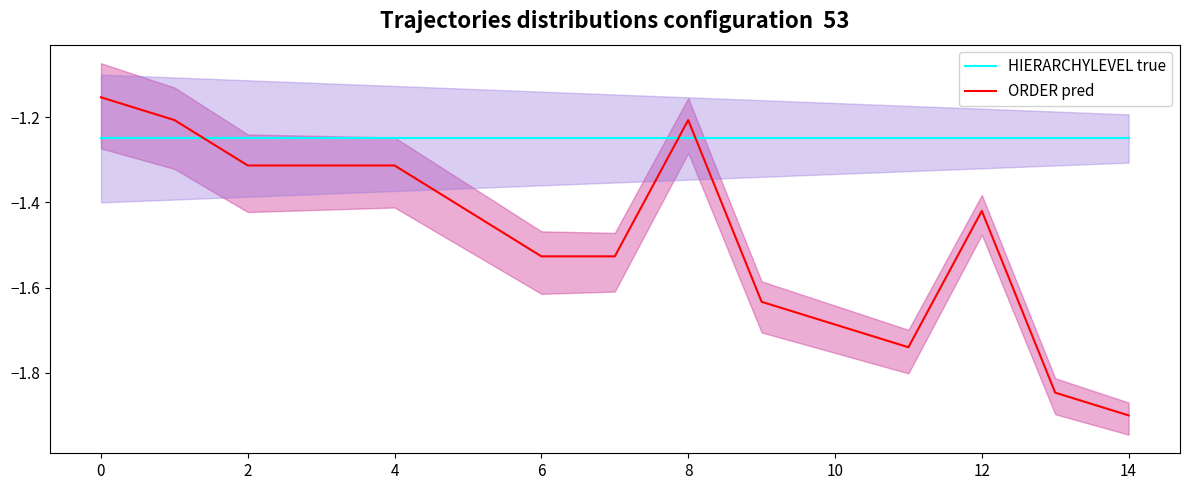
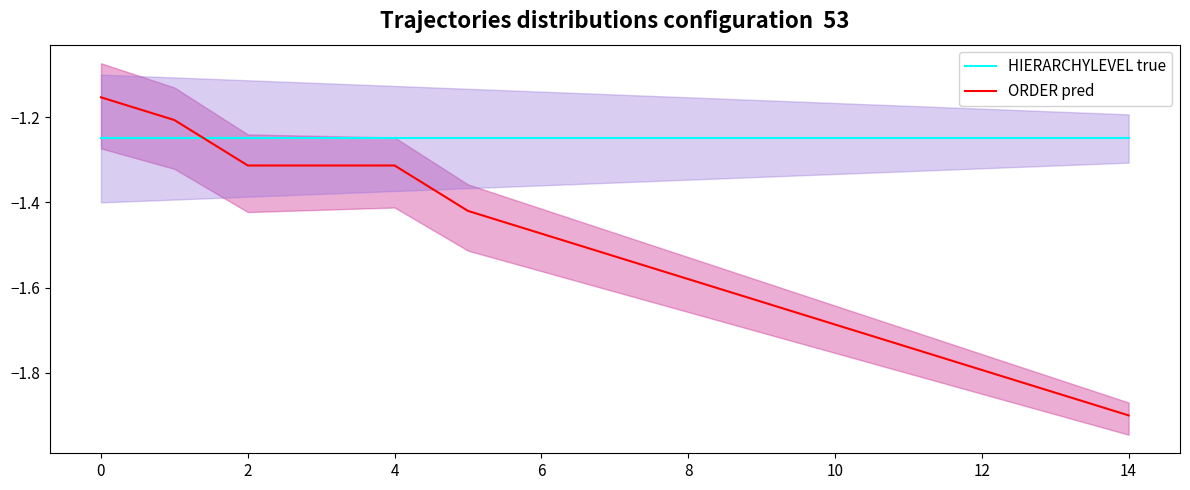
  {
    "HIERARCHYLEVEL true": {
      "0": -1.25,
      "2": -1.25,
      "6": -1.25,
      "8": -1.25,
      "10": -1.25,
      "12": -1.25,
      "14": -1.25
    },
    "ORDER pred": {
      "0": -1.15,
      "2": -1.31,
      "4": -1.31,
-     "6": -1.53,
-     "8": -1.21,
+     "6": -1.47,
+     "8": -1.58,
      "10": -1.69,
-     "12": -1.42,
+     "12": -1.79,
      "14": -1.90
    }
  }
